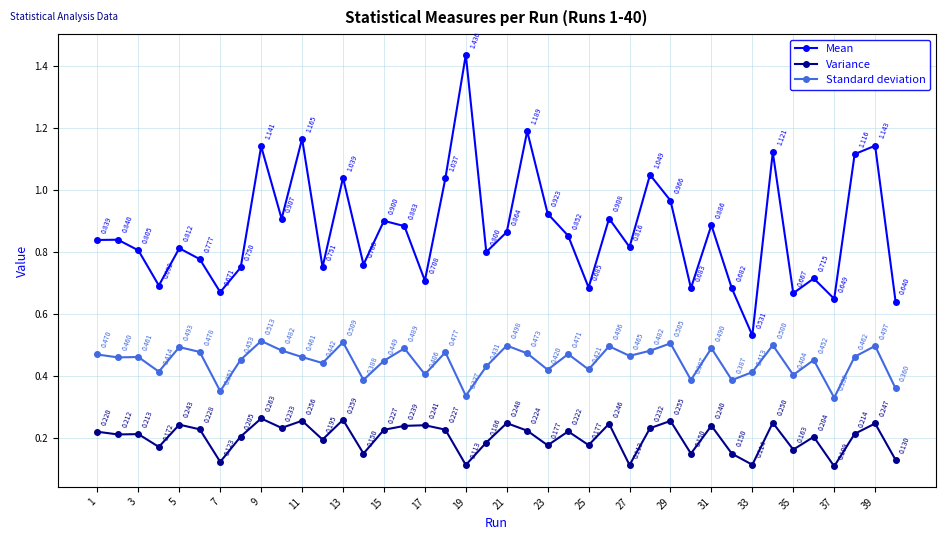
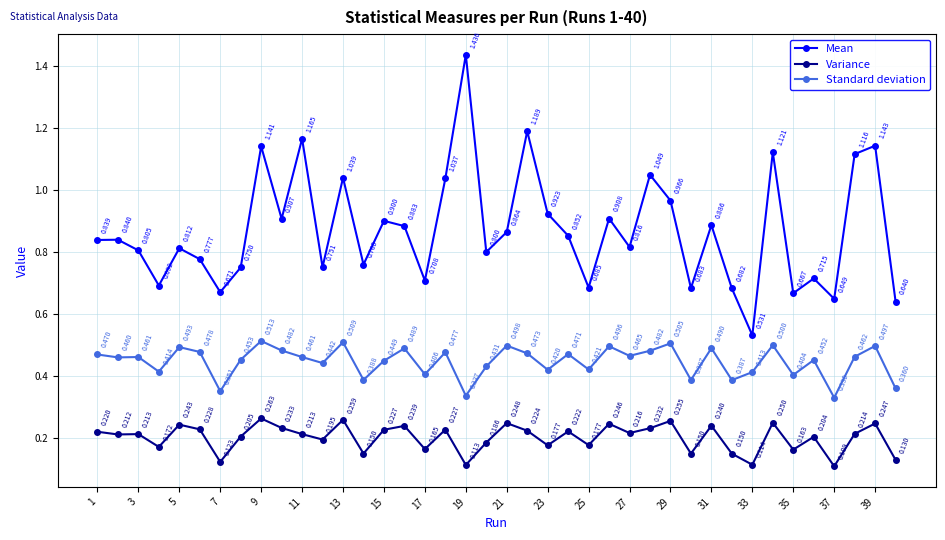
  {
    "Mean": {
      "1": 0.839,
      "3": 0.805,
      "5": 0.812,
      "7": 0.671,
      "9": 1.141,
      "11": 1.165,
      "13": 1.039,
      "15": 0.900,
      "17": 0.708,
      "19": 1.436,
      "21": 0.864,
      "23": 0.923,
      "25": 0.685,
      "27": 0.816,
      "29": 0.966,
      "31": 0.886,
      "33": 0.531,
      "35": 0.667,
      "37": 0.649,
      "39": 1.143
    },
    "Variance": {
      "1": 0.220,
      "3": 0.213,
      "5": 0.243,
      "7": 0.123,
      "9": 0.263,
-     "11": 0.256,
+     "11": 0.213,
      "13": 0.259,
      "15": 0.227,
-     "17": 0.241,
+     "17": 0.165,
      "19": 0.113,
      "21": 0.248,
      "23": 0.177,
      "25": 0.177,
-     "27": 0.113,
+     "27": 0.216,
      "29": 0.255,
      "31": 0.240,
      "33": 0.114,
      "35": 0.163,
      "37": 0.109,
      "39": 0.247
    },
    "Standard deviation": {
      "1": 0.470,
      "3": 0.461,
      "5": 0.493,
      "7": 0.351,
      "9": 0.513,
      "11": 0.461,
      "13": 0.509,
      "15": 0.449,
      "17": 0.406,
      "19": 0.337,
      "21": 0.498,
      "23": 0.420,
      "25": 0.421,
      "27": 0.465,
      "29": 0.505,
      "31": 0.490,
      "33": 0.413,
      "35": 0.404,
      "37": 0.330,
      "39": 0.497
    }
  }
